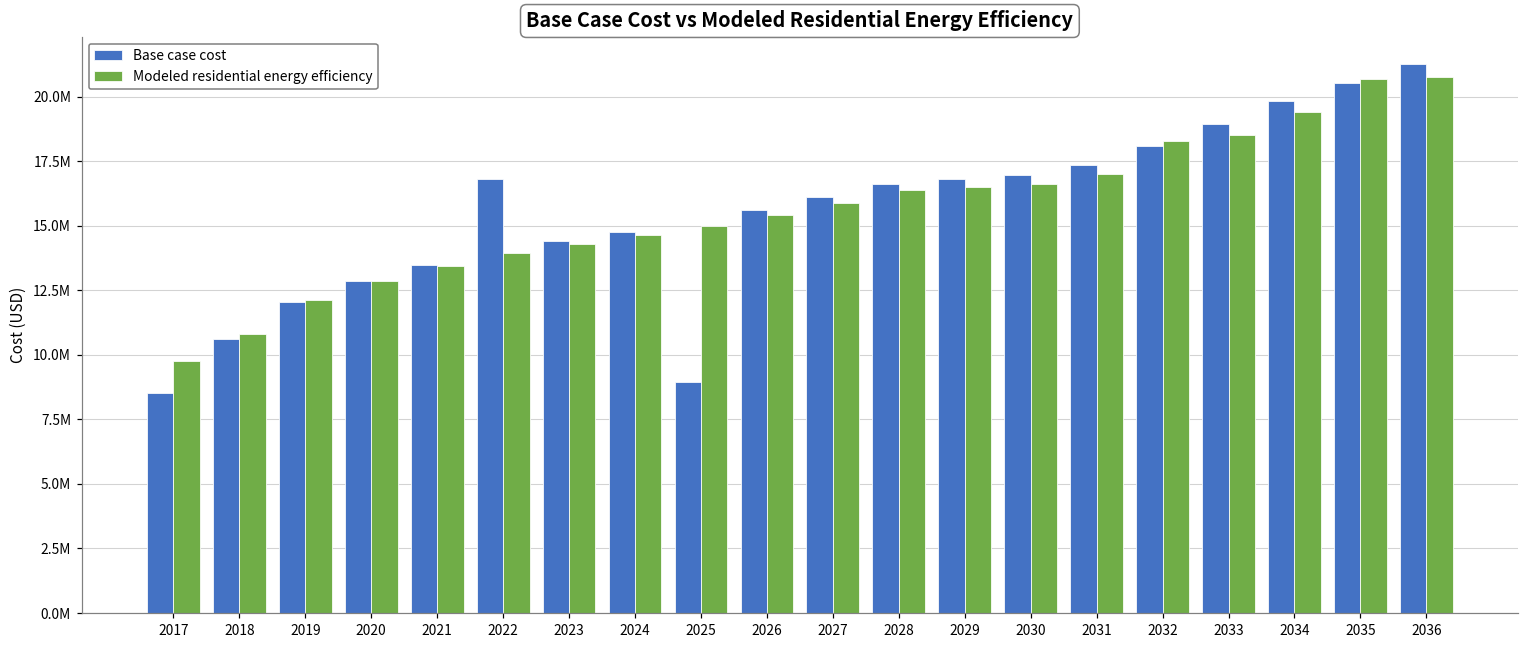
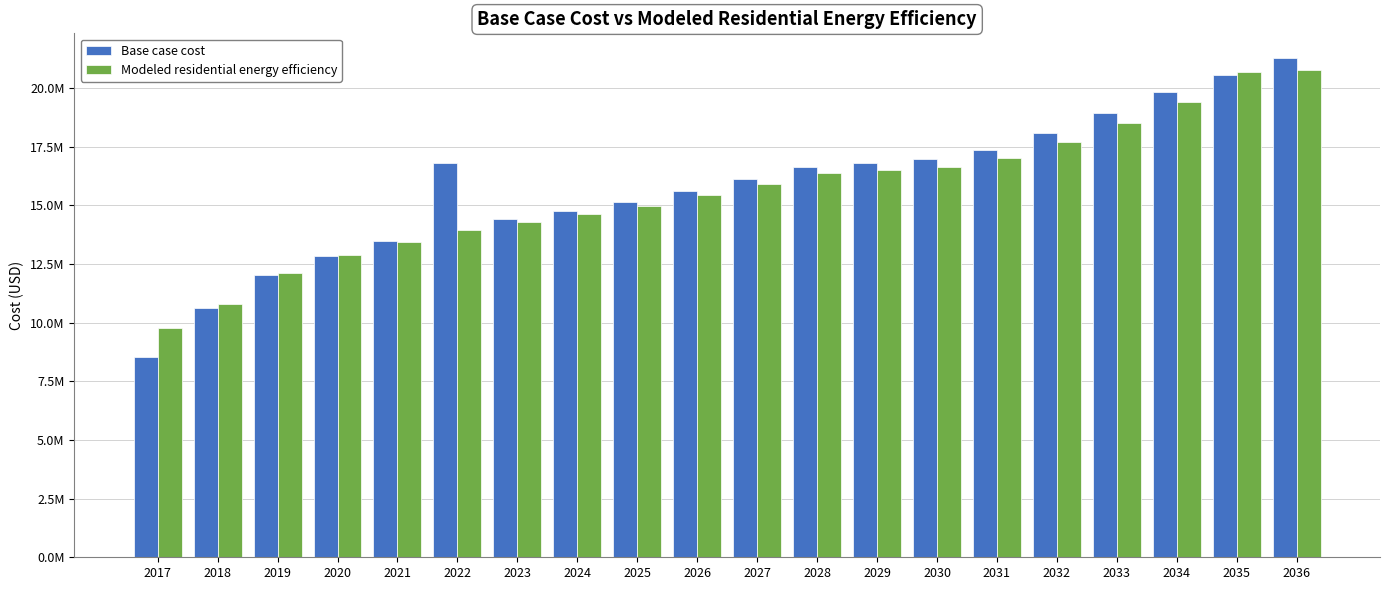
  {
    "Base case cost": {
      "2017": 8500000,
      "2018": 10600000,
      "2019": 12000000,
      "2020": 12800000,
      "2021": 13500000,
      "2022": 16800000,
      "2023": 14400000,
      "2024": 14800000,
-     "2025": 9000000,
+     "2025": 15100000,
      "2026": 15600000,
      "2027": 16100000,
      "2028": 16600000,
      "2029": 16800000,
      "2030": 17000000,
      "2031": 17400000,
      "2032": 18100000,
      "2033": 18900000,
      "2034": 19800000,
      "2035": 20500000,
      "2036": 21300000
    },
    "Modeled residential energy efficiency": {
      "2017": 9800000,
      "2018": 10800000,
      "2019": 12100000,
      "2020": 12900000,
      "2021": 13500000,
      "2022": 14000000,
      "2023": 14300000,
      "2024": 14600000,
      "2025": 15000000,
      "2026": 15400000,
      "2027": 15900000,
      "2028": 16400000,
      "2029": 16500000,
      "2030": 16600000,
      "2031": 17000000,
-     "2032": 18300000,
+     "2032": 17700000,
      "2033": 18500000,
      "2034": 19400000,
      "2035": 20700000,
      "2036": 20800000
    }
  }
